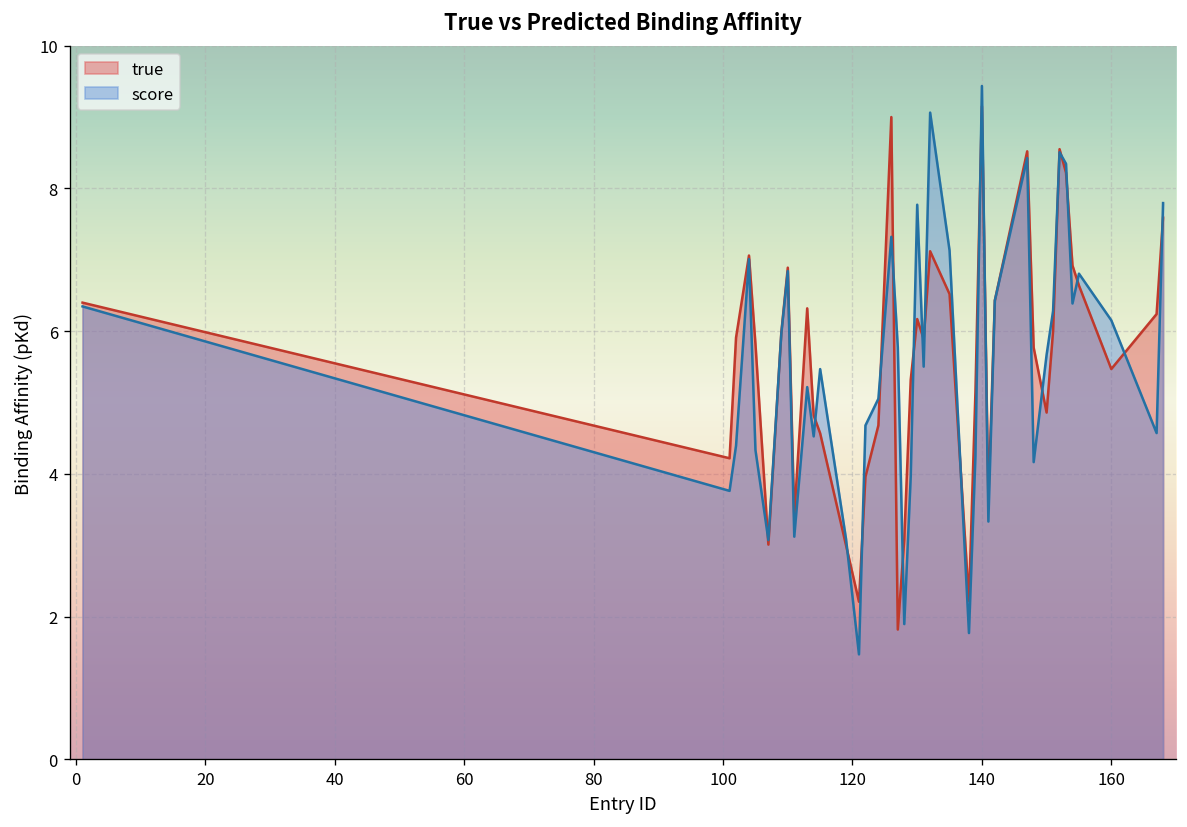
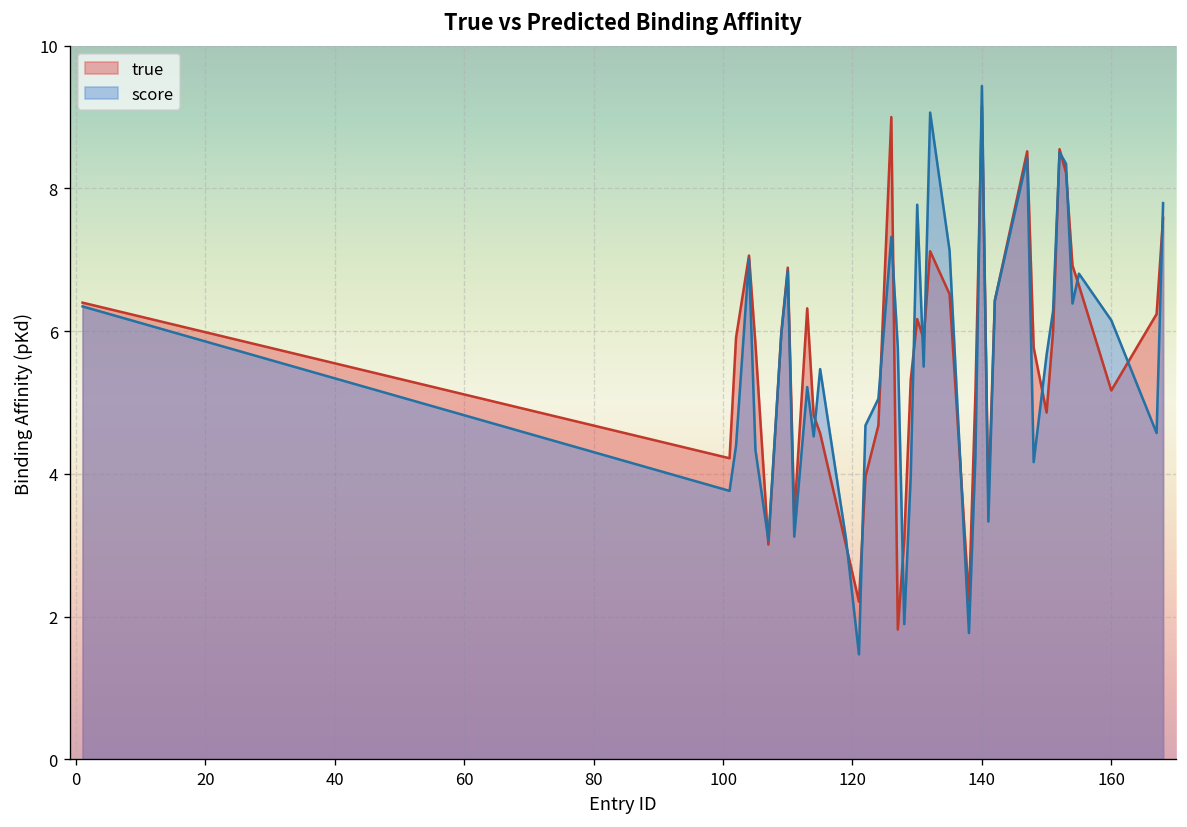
  {
    "true": {
      "140": 9.2,
-     "160": 5.5
+     "160": 5.2
    },
    "score": {
      "140": 9.4,
      "160": 6.2
    }
  }
